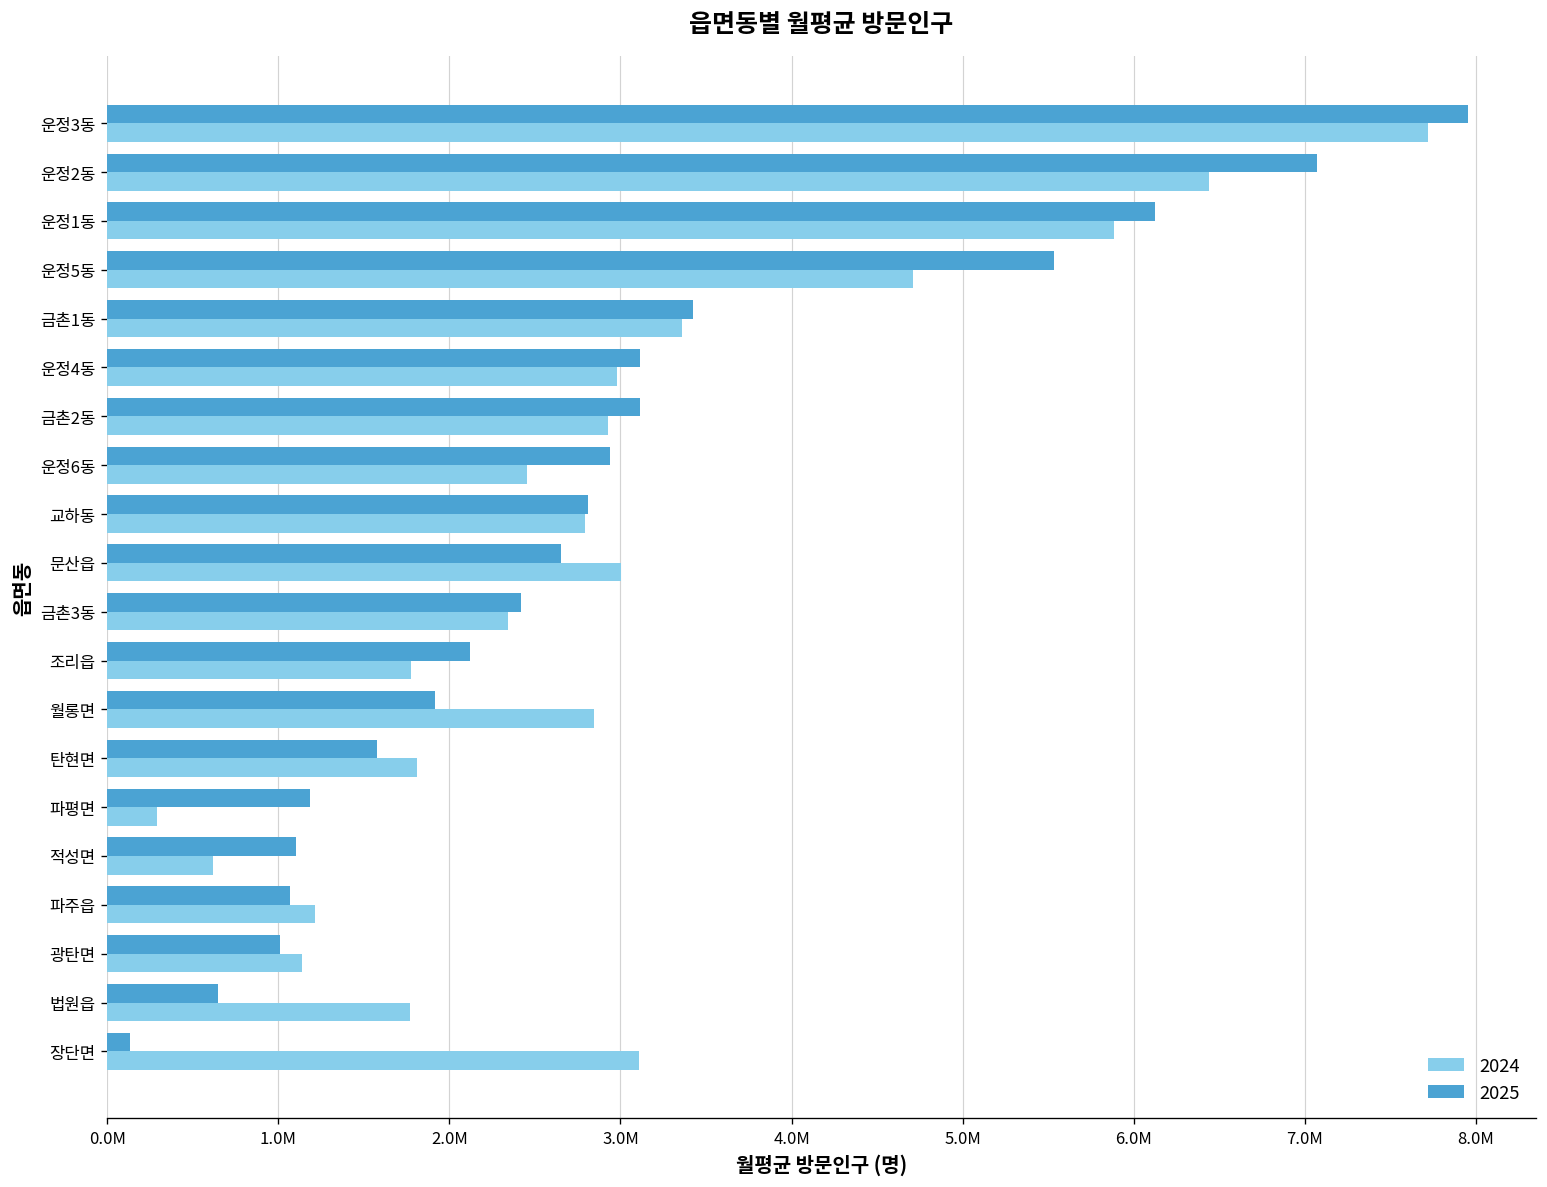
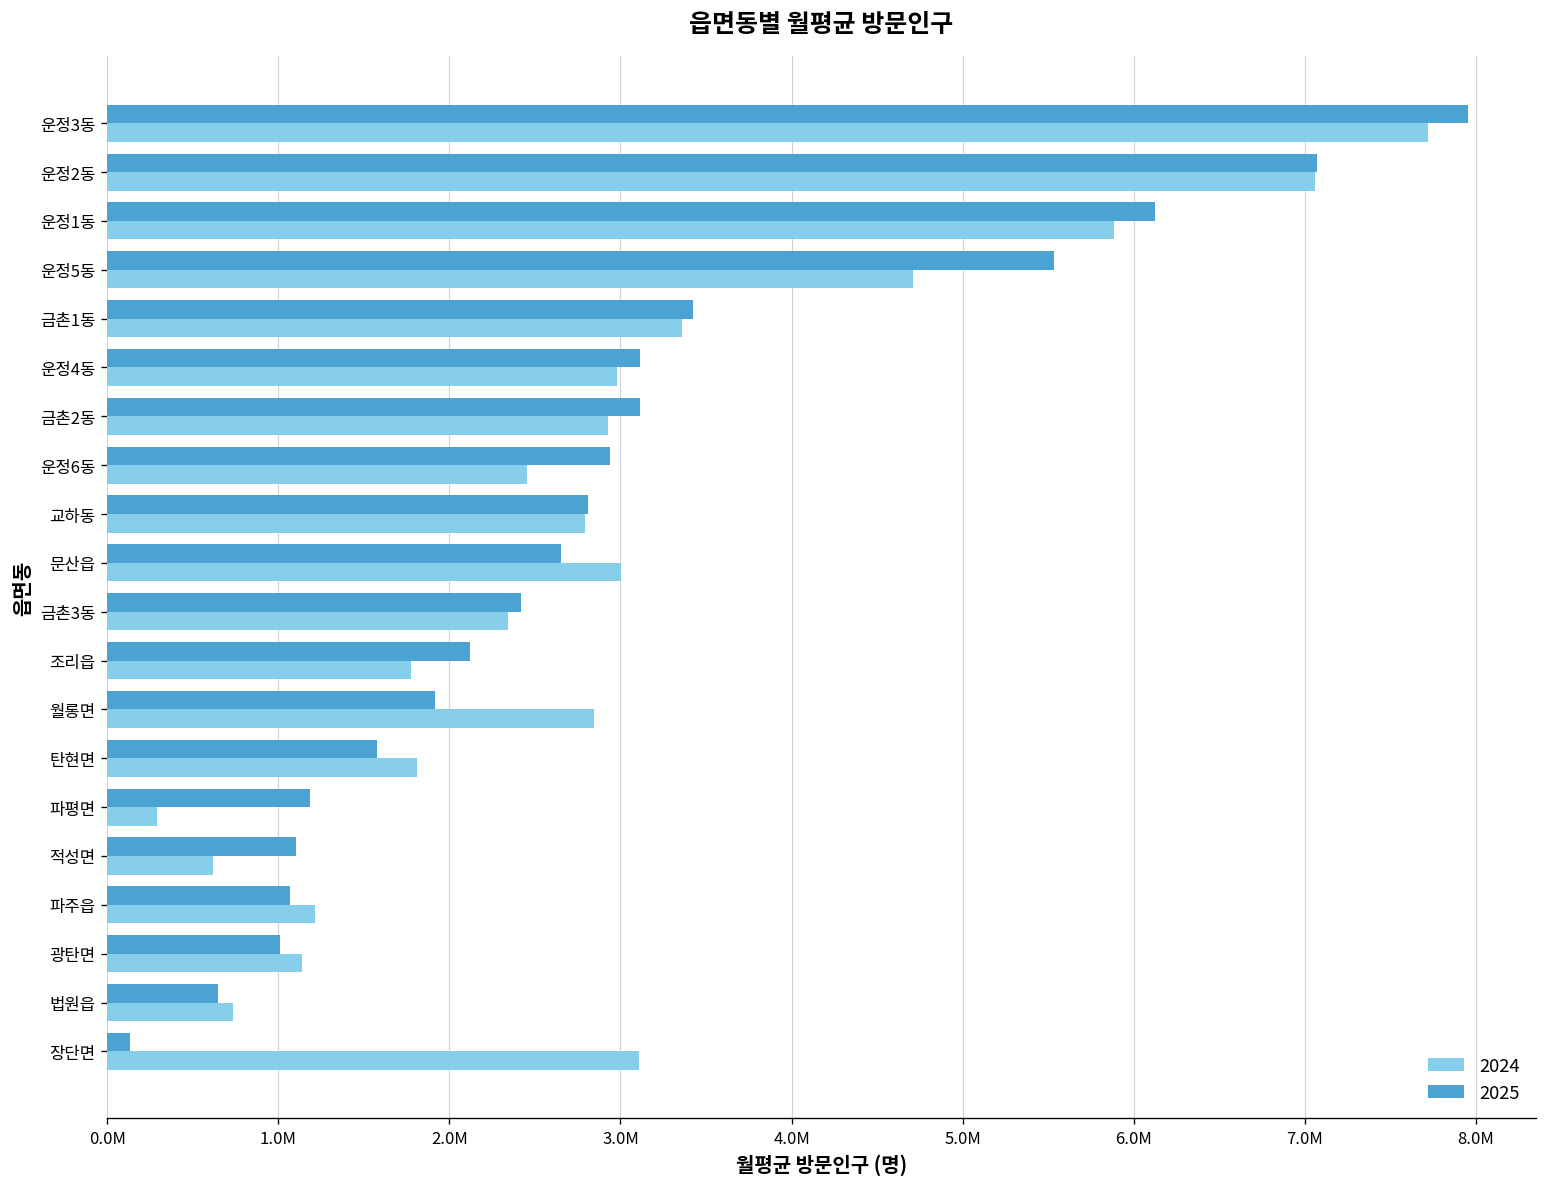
  {
    "2024": {
      "운정3동": 7720000,
-     "운정2동": 6440000,
+     "운정2동": 7060000,
      "운정1동": 5890000,
      "운정5동": 4710000,
      "금촌1동": 3360000,
      "운정4동": 2980000,
      "금촌2동": 2930000,
      "운정6동": 2450000,
      "교하동": 2790000,
      "문산읍": 3010000,
      "금촌3동": 2340000,
      "조리읍": 1780000,
      "월롱면": 2850000,
      "탄현면": 1810000,
      "파평면": 290000,
      "적성면": 620000,
      "파주읍": 1210000,
      "광탄면": 1140000,
-     "법원읍": 1770000,
+     "법원읍": 740000,
      "장단면": 3110000
    },
    "2025": {
      "운정3동": 7950000,
      "운정2동": 7070000,
      "운정1동": 6120000,
      "운정5동": 5530000,
      "금촌1동": 3420000,
      "운정4동": 3120000,
      "금촌2동": 3120000,
      "운정6동": 2940000,
      "교하동": 2810000,
      "문산읍": 2650000,
      "금촌3동": 2420000,
      "조리읍": 2120000,
      "월롱면": 1920000,
      "탄현면": 1580000,
      "파평면": 1180000,
      "적성면": 1100000,
      "파주읍": 1070000,
      "광탄면": 1010000,
      "법원읍": 650000,
      "장단면": 130000
    }
  }
